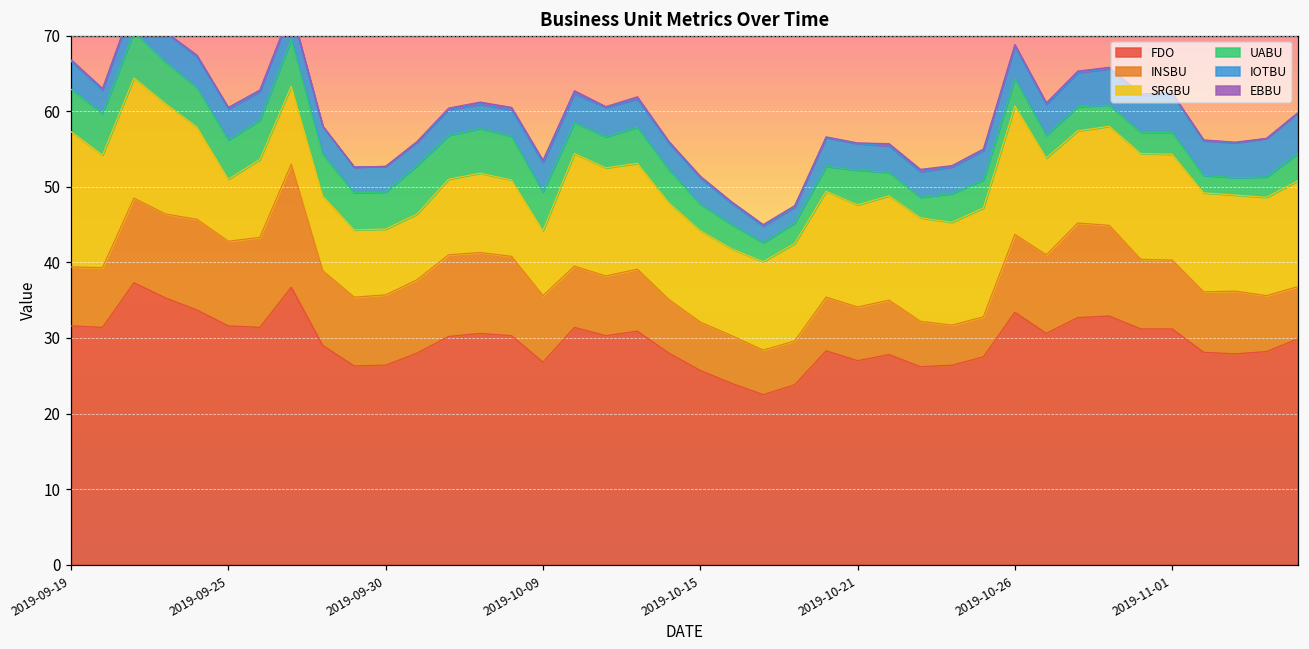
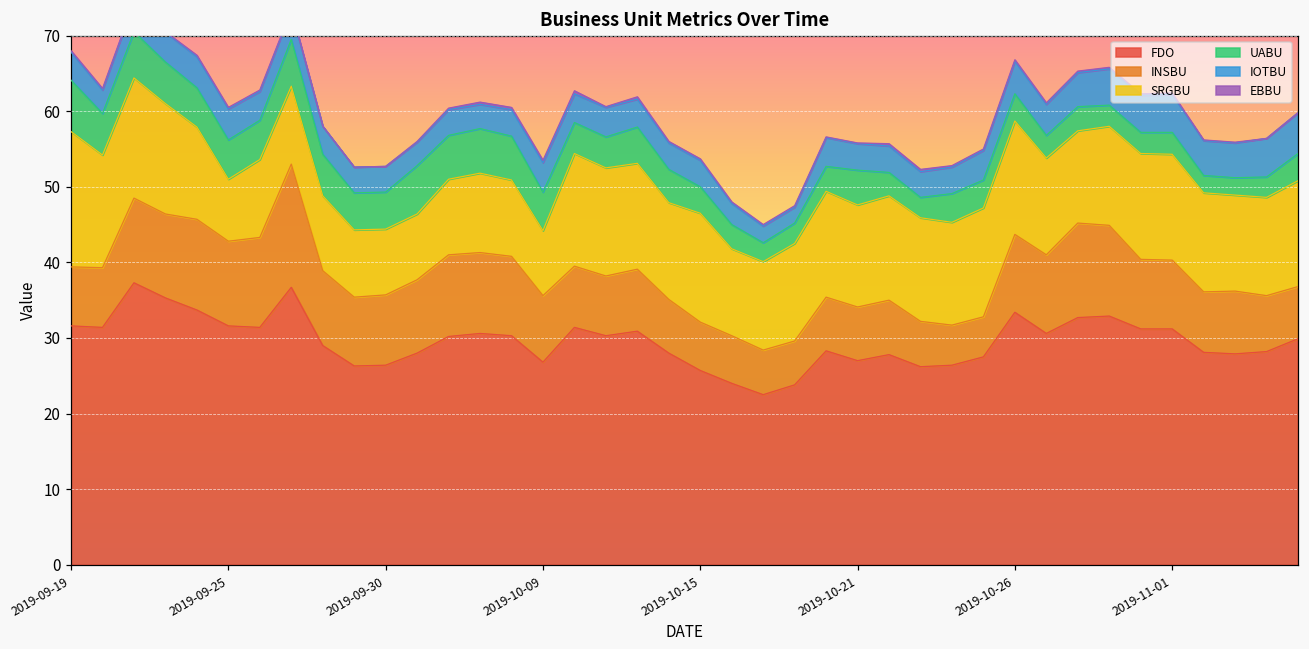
  {
    "SRGBU": {
      "2019-09-19": 18,
      "2019-09-25": 8,
      "2019-09-30": 9,
      "2019-10-09": 9,
-     "2019-10-15": 12,
+     "2019-10-15": 14,
      "2019-10-21": 14,
-     "2019-10-26": 17,
+     "2019-10-26": 15,
      "2019-11-01": 14
    },
    "UABU": {
-     "2019-09-19": 6,
+     "2019-09-19": 7,
      "2019-09-25": 5,
      "2019-09-30": 5,
      "2019-10-09": 5,
      "2019-10-15": 4,
      "2019-10-21": 5,
      "2019-10-26": 4,
      "2019-11-01": 3
    }
  }
